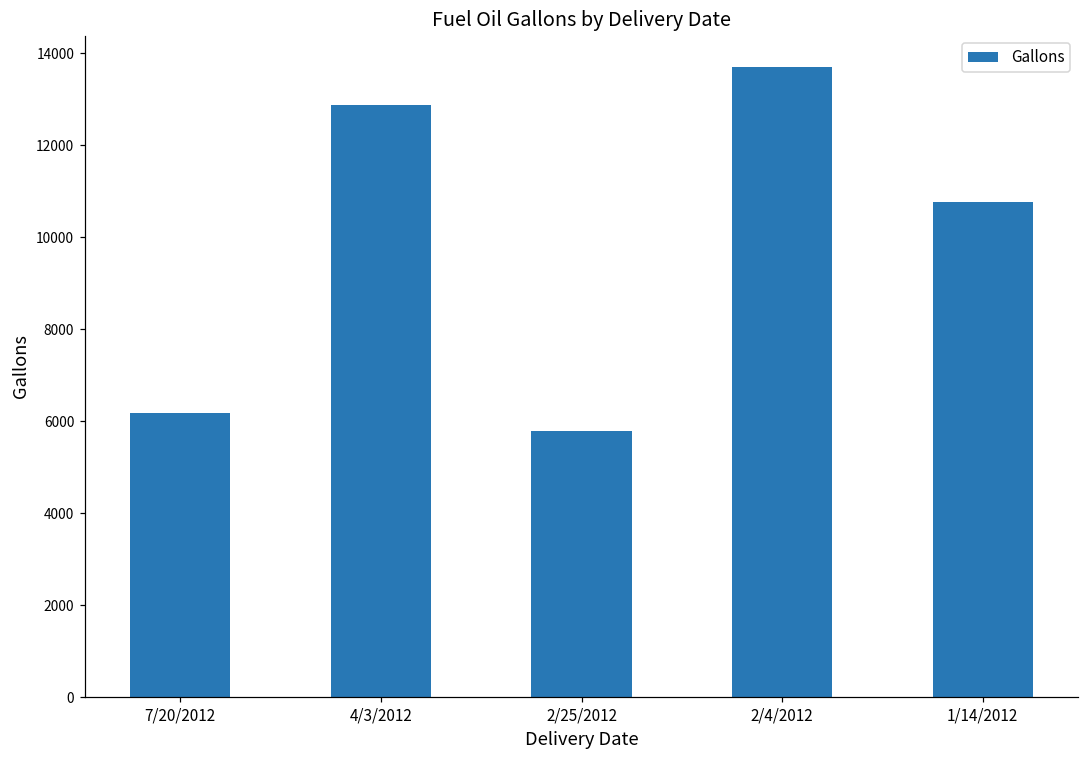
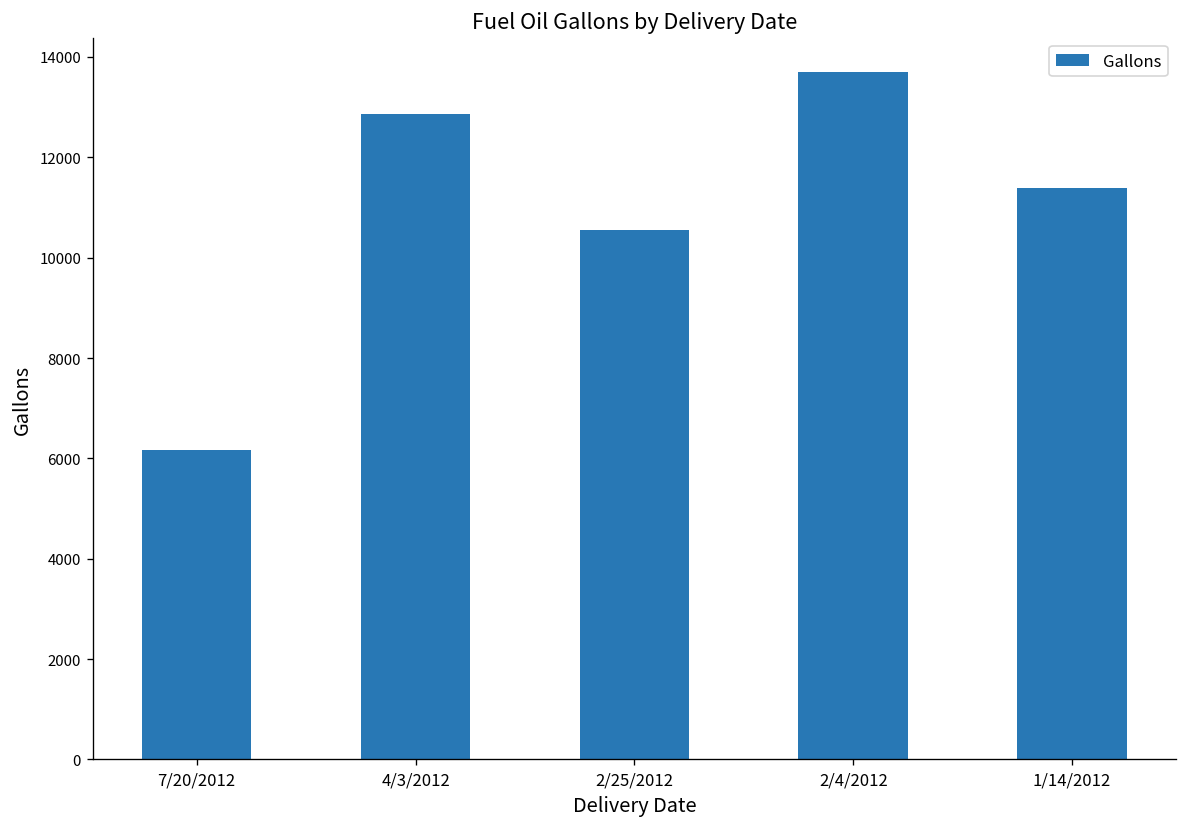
  {
    "7/20/2012": 6200,
    "4/3/2012": 12900,
-   "2/25/2012": 5800,
+   "2/25/2012": 10600,
    "2/4/2012": 13700,
-   "1/14/2012": 10800
+   "1/14/2012": 11400
  }
